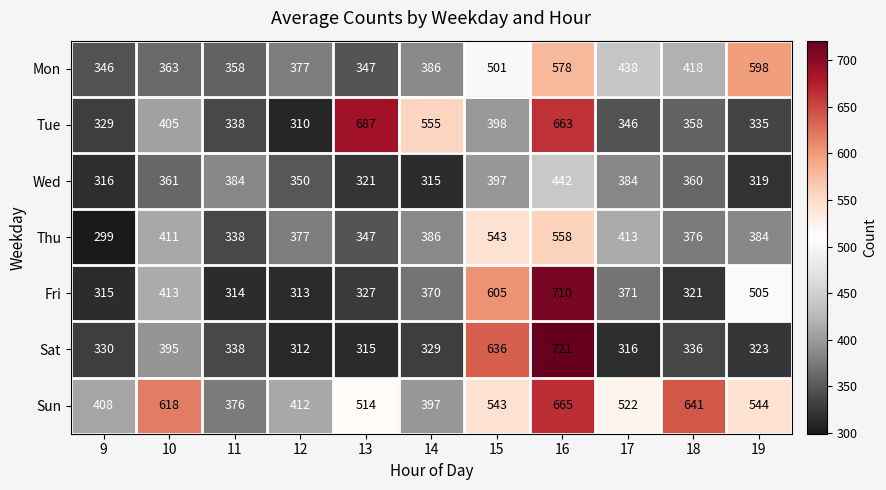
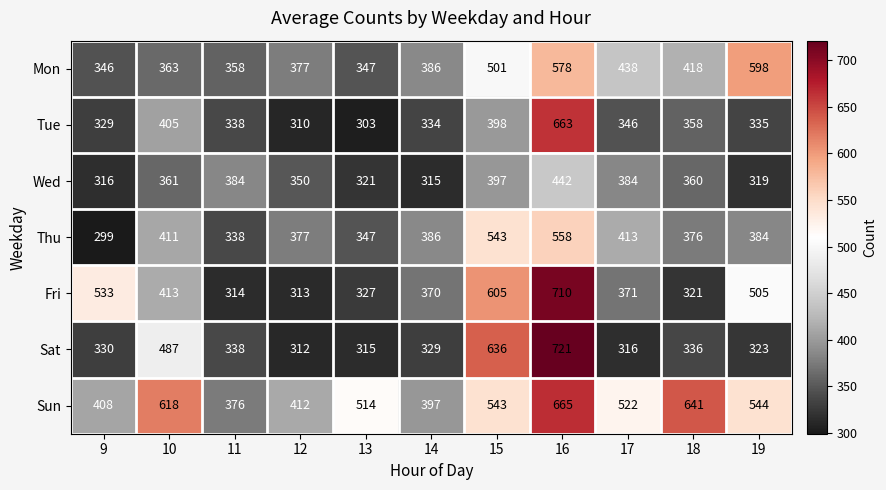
  {
    "Mon": {
      "9": 346,
      "10": 363,
      "11": 358,
      "12": 377,
      "13": 347,
      "14": 386,
      "15": 501,
      "16": 578,
      "17": 438,
      "18": 418,
      "19": 598
    },
    "Tue": {
      "9": 329,
      "10": 405,
      "11": 338,
      "12": 310,
-     "13": 687,
-     "14": 555,
+     "13": 303,
+     "14": 334,
      "15": 398,
      "16": 663,
      "17": 346,
      "18": 358,
      "19": 335
    },
    "Wed": {
      "9": 316,
      "10": 361,
      "11": 384,
      "12": 350,
      "13": 321,
      "14": 315,
      "15": 397,
      "16": 442,
      "17": 384,
      "18": 360,
      "19": 319
    },
    "Thu": {
      "9": 299,
      "10": 411,
      "11": 338,
      "12": 377,
      "13": 347,
      "14": 386,
      "15": 543,
      "16": 558,
      "17": 413,
      "18": 376,
      "19": 384
    },
    "Fri": {
-     "9": 315,
+     "9": 533,
      "10": 413,
      "11": 314,
      "12": 313,
      "13": 327,
      "14": 370,
      "15": 605,
      "16": 710,
      "17": 371,
      "18": 321,
      "19": 505
    },
    "Sat": {
      "9": 330,
-     "10": 395,
+     "10": 487,
      "11": 338,
      "12": 312,
      "13": 315,
      "14": 329,
      "15": 636,
      "16": 721,
      "17": 316,
      "18": 336,
      "19": 323
    },
    "Sun": {
      "9": 408,
      "10": 618,
      "11": 376,
      "12": 412,
      "13": 514,
      "14": 397,
      "15": 543,
      "16": 665,
      "17": 522,
      "18": 641,
      "19": 544
    }
  }
